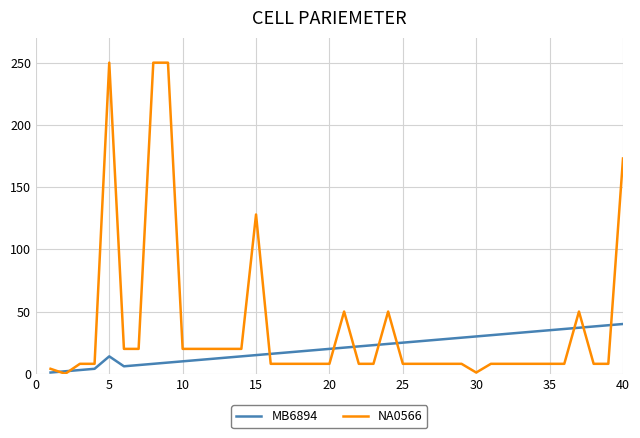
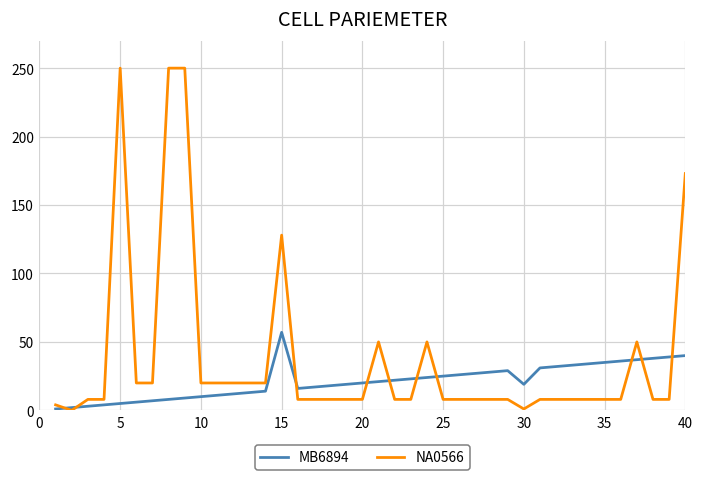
  {
    "MB6894": {
-     "5": 14,
+     "5": 5,
      "10": 10,
-     "15": 15,
+     "15": 57,
      "20": 20,
      "25": 25,
-     "30": 30,
+     "30": 19,
      "35": 35,
      "40": 40
    },
    "NA0566": {
      "5": 250,
      "10": 20,
      "15": 128,
      "20": 8,
      "25": 8,
      "30": 1,
      "35": 8,
      "40": 173
    }
  }
